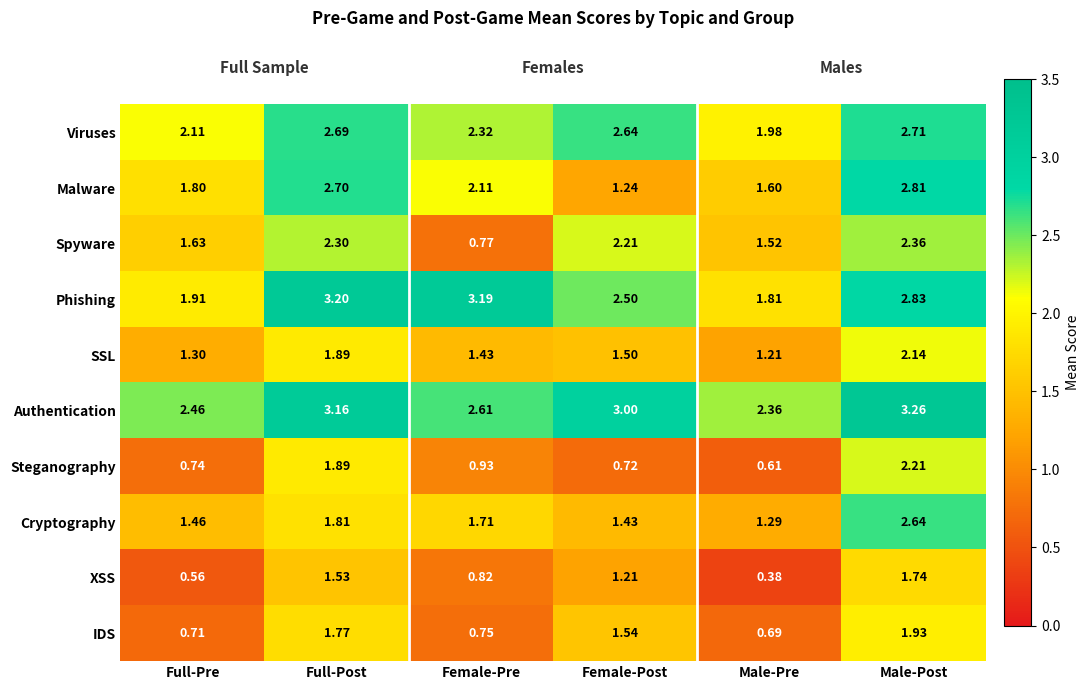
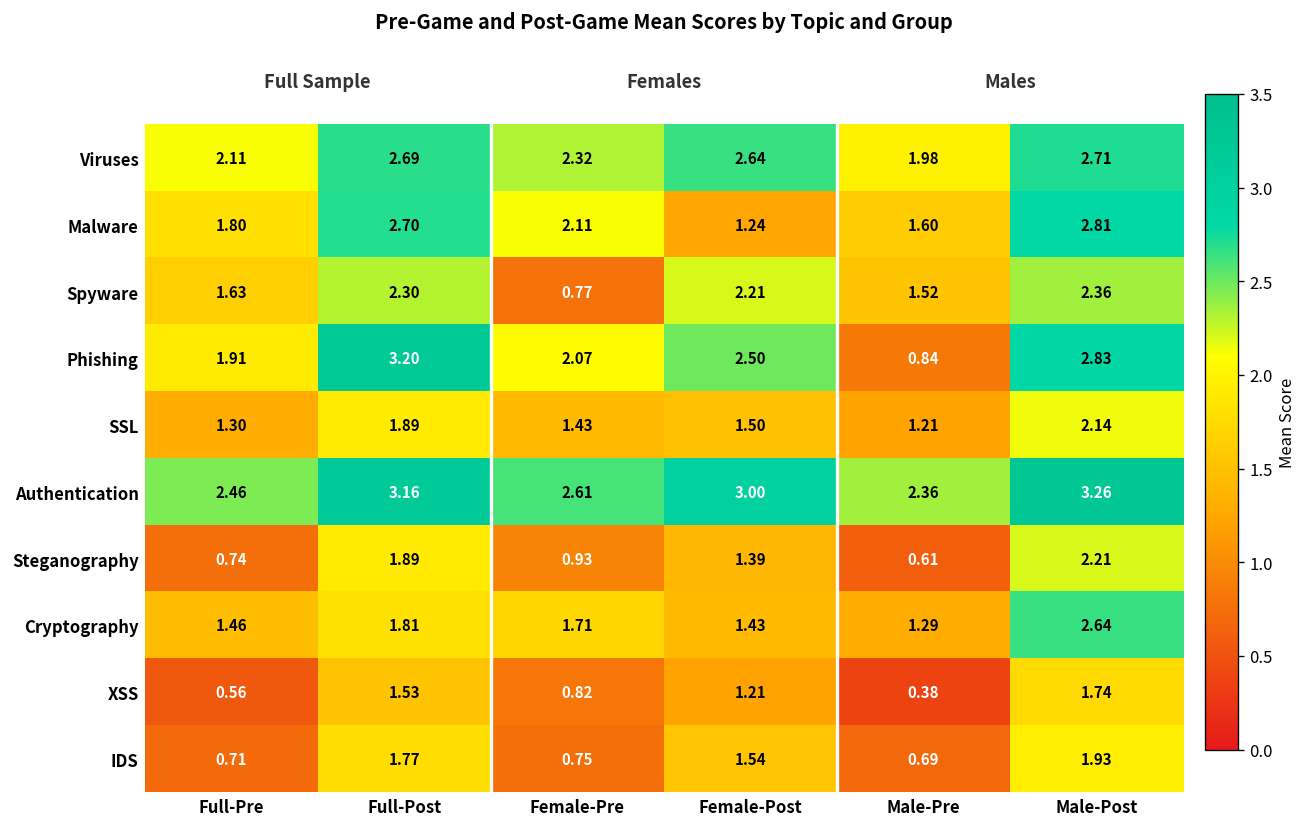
  {
    "Viruses": {
      "Full-Pre": 2.11,
      "Full-Post": 2.69,
      "Female-Pre": 2.32,
      "Female-Post": 2.64,
      "Male-Pre": 1.98,
      "Male-Post": 2.71
    },
    "Malware": {
      "Full-Pre": 1.80,
      "Full-Post": 2.70,
      "Female-Pre": 2.11,
      "Female-Post": 1.24,
      "Male-Pre": 1.60,
      "Male-Post": 2.81
    },
    "Spyware": {
      "Full-Pre": 1.63,
      "Full-Post": 2.30,
      "Female-Pre": 0.77,
      "Female-Post": 2.21,
      "Male-Pre": 1.52,
      "Male-Post": 2.36
    },
    "Phishing": {
      "Full-Pre": 1.91,
      "Full-Post": 3.20,
-     "Female-Pre": 3.19,
+     "Female-Pre": 2.07,
      "Female-Post": 2.50,
-     "Male-Pre": 1.81,
+     "Male-Pre": 0.84,
      "Male-Post": 2.83
    },
    "SSL": {
      "Full-Pre": 1.30,
      "Full-Post": 1.89,
      "Female-Pre": 1.43,
      "Female-Post": 1.50,
      "Male-Pre": 1.21,
      "Male-Post": 2.14
    },
    "Authentication": {
      "Full-Pre": 2.46,
      "Full-Post": 3.16,
      "Female-Pre": 2.61,
      "Female-Post": 3.00,
      "Male-Pre": 2.36,
      "Male-Post": 3.26
    },
    "Steganography": {
      "Full-Pre": 0.74,
      "Full-Post": 1.89,
      "Female-Pre": 0.93,
-     "Female-Post": 0.72,
+     "Female-Post": 1.39,
      "Male-Pre": 0.61,
      "Male-Post": 2.21
    },
    "Cryptography": {
      "Full-Pre": 1.46,
      "Full-Post": 1.81,
      "Female-Pre": 1.71,
      "Female-Post": 1.43,
      "Male-Pre": 1.29,
      "Male-Post": 2.64
    },
    "XSS": {
      "Full-Pre": 0.56,
      "Full-Post": 1.53,
      "Female-Pre": 0.82,
      "Female-Post": 1.21,
      "Male-Pre": 0.38,
      "Male-Post": 1.74
    },
    "IDS": {
      "Full-Pre": 0.71,
      "Full-Post": 1.77,
      "Female-Pre": 0.75,
      "Female-Post": 1.54,
      "Male-Pre": 0.69,
      "Male-Post": 1.93
    }
  }
